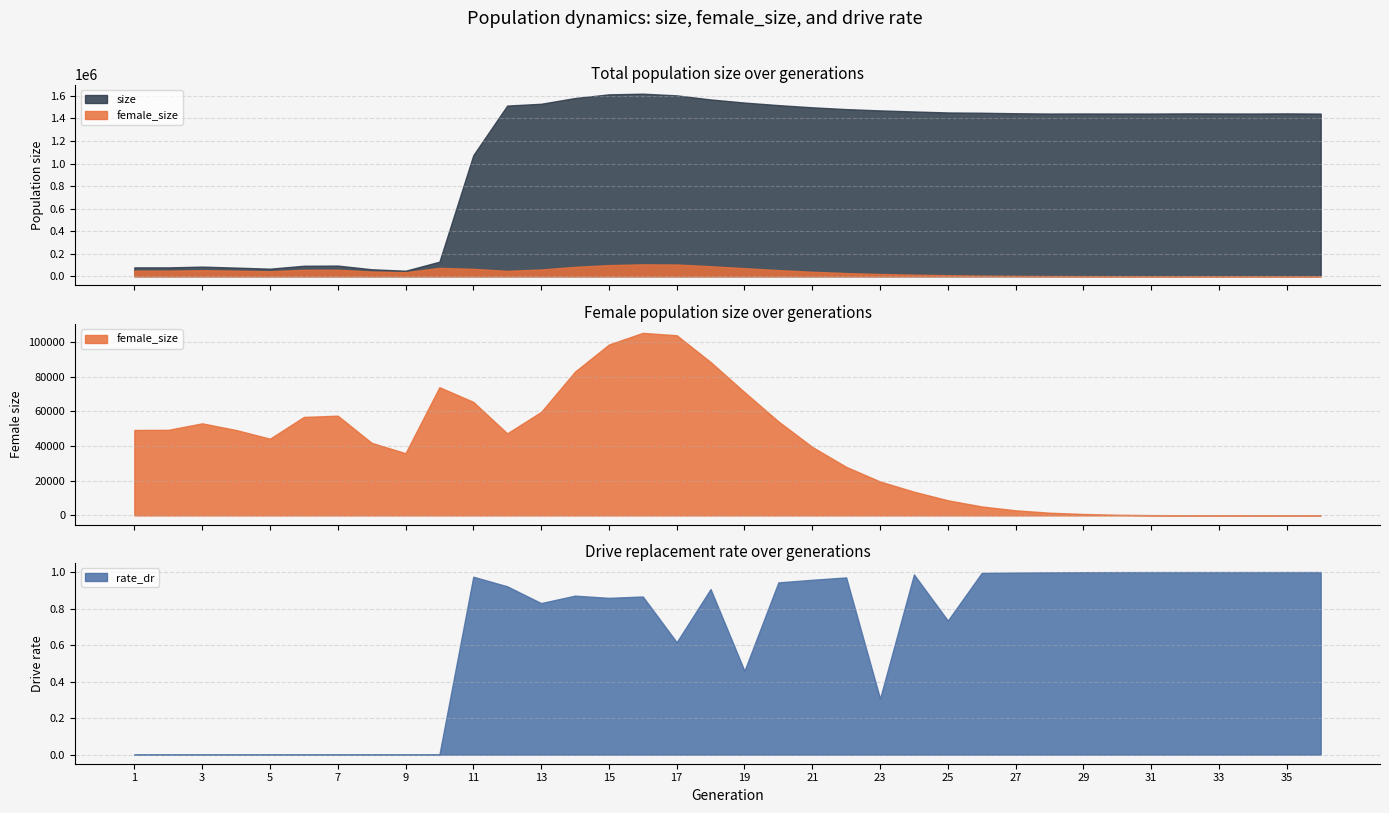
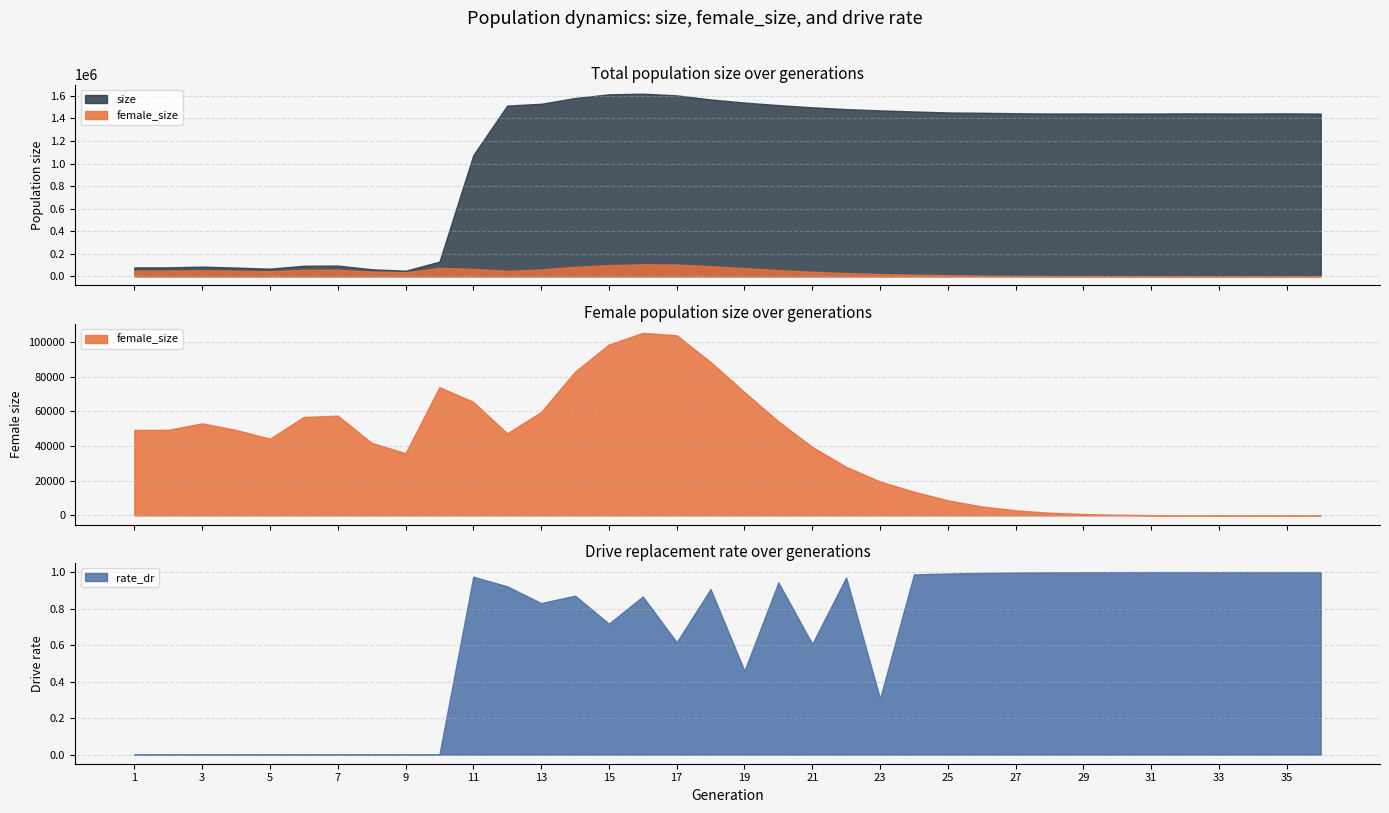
  {
    "Drive replacement rate over generations": {
      "1": 0.00,
      "3": 0.00,
      "5": 0.00,
      "7": 0.00,
      "9": 0.00,
      "11": 0.97,
      "13": 0.83,
-     "15": 0.86,
+     "15": 0.72,
      "17": 0.62,
      "19": 0.46,
-     "21": 0.96,
+     "21": 0.61,
      "23": 0.31,
-     "25": 0.73,
+     "25": 0.99,
      "27": 1.00,
      "29": 1.00,
      "31": 1.00,
      "33": 1.00,
      "35": 1.00
    }
  }
